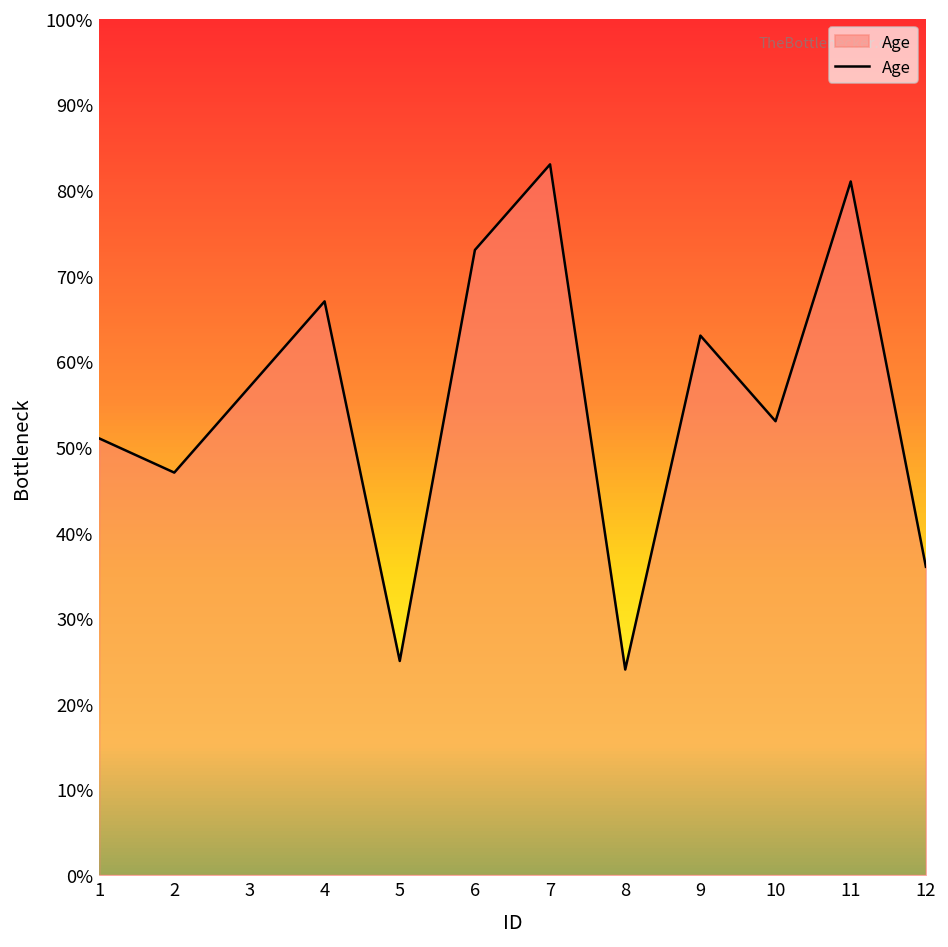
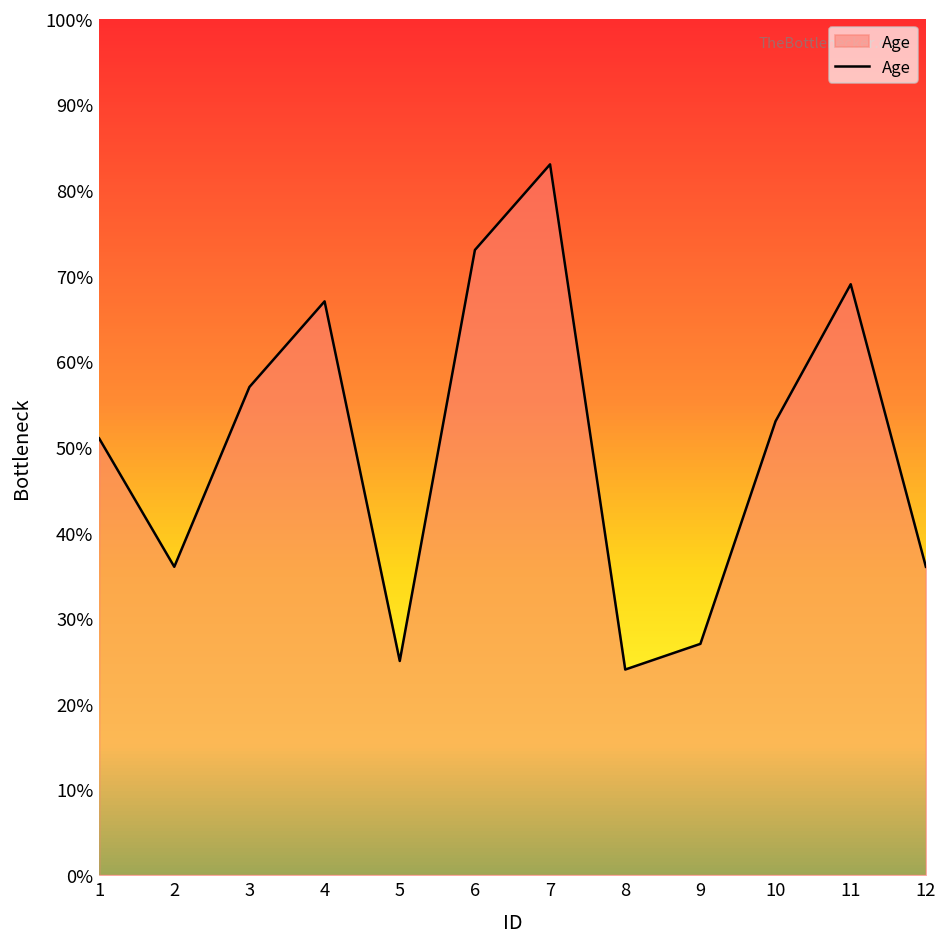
  {
    "1": "51%",
-   "2": "47%",
+   "2": "36%",
    "3": "57%",
    "4": "67%",
    "5": "25%",
    "6": "73%",
    "7": "83%",
    "8": "24%",
-   "9": "63%",
+   "9": "27%",
    "10": "53%",
-   "11": "81%",
+   "11": "69%",
    "12": "36%"
  }
